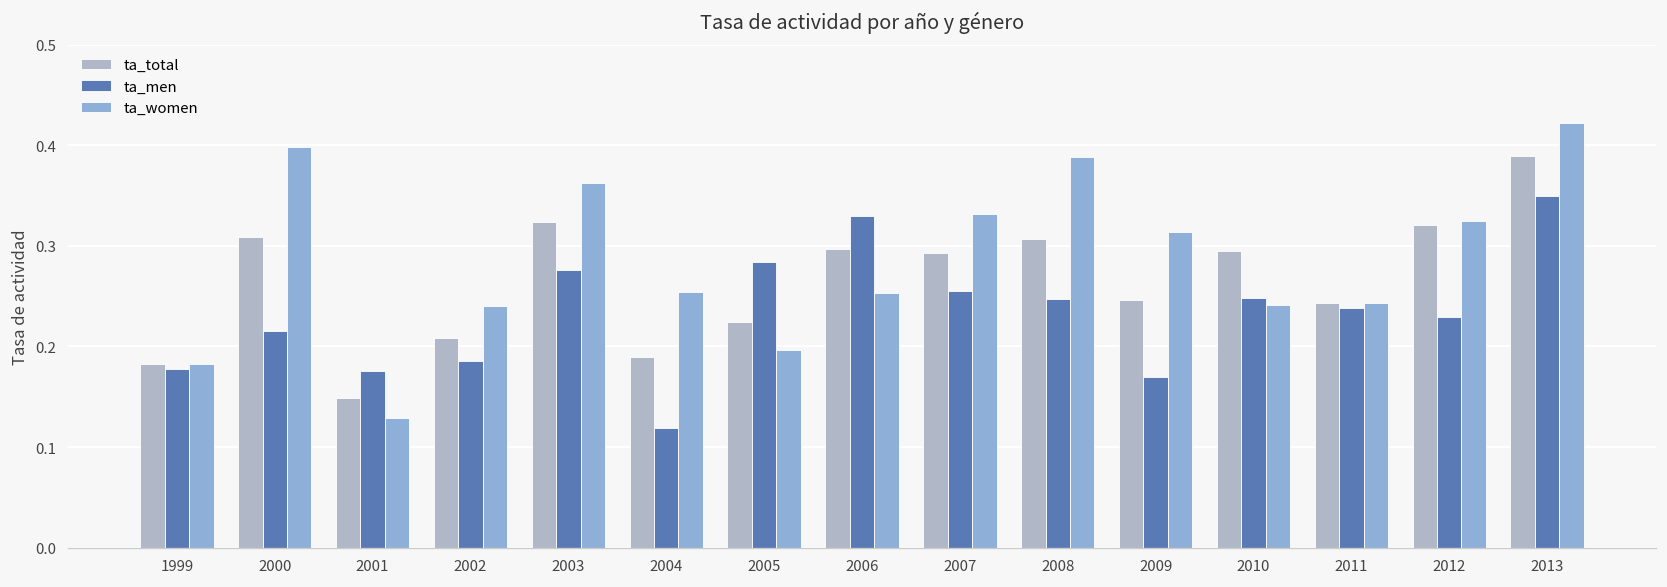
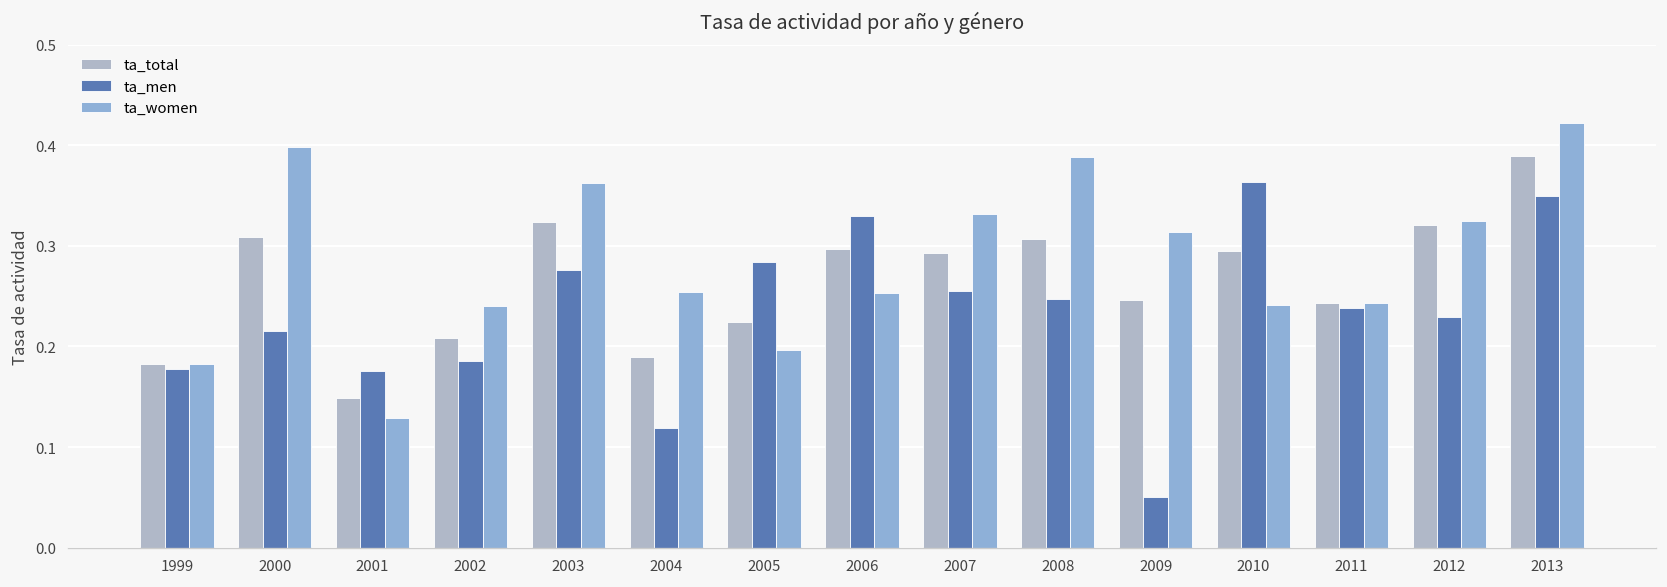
  {
    "ta_men": {
      "1999": 0.18,
      "2000": 0.22,
      "2001": 0.18,
      "2002": 0.19,
      "2003": 0.28,
      "2004": 0.12,
      "2005": 0.28,
      "2006": 0.33,
      "2007": 0.26,
      "2008": 0.25,
-     "2009": 0.17,
-     "2010": 0.25,
+     "2009": 0.05,
+     "2010": 0.36,
      "2011": 0.24,
      "2012": 0.23,
      "2013": 0.35
    }
  }
